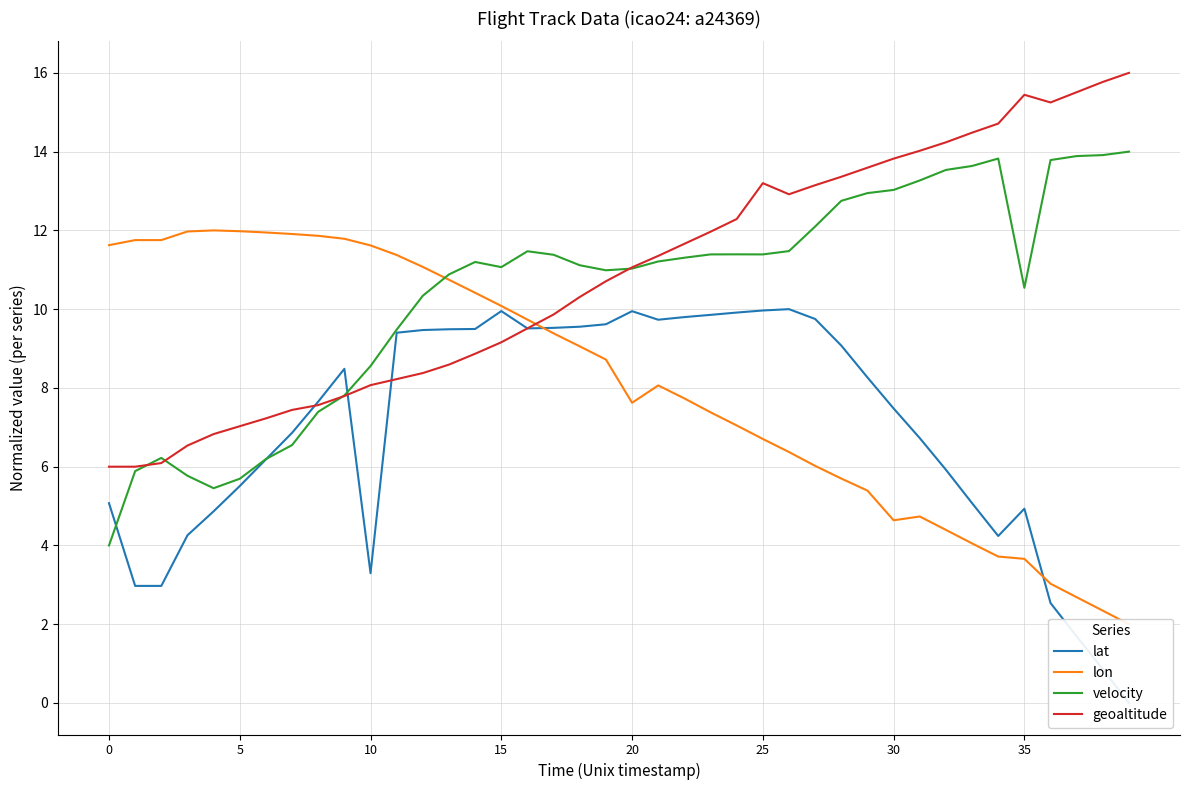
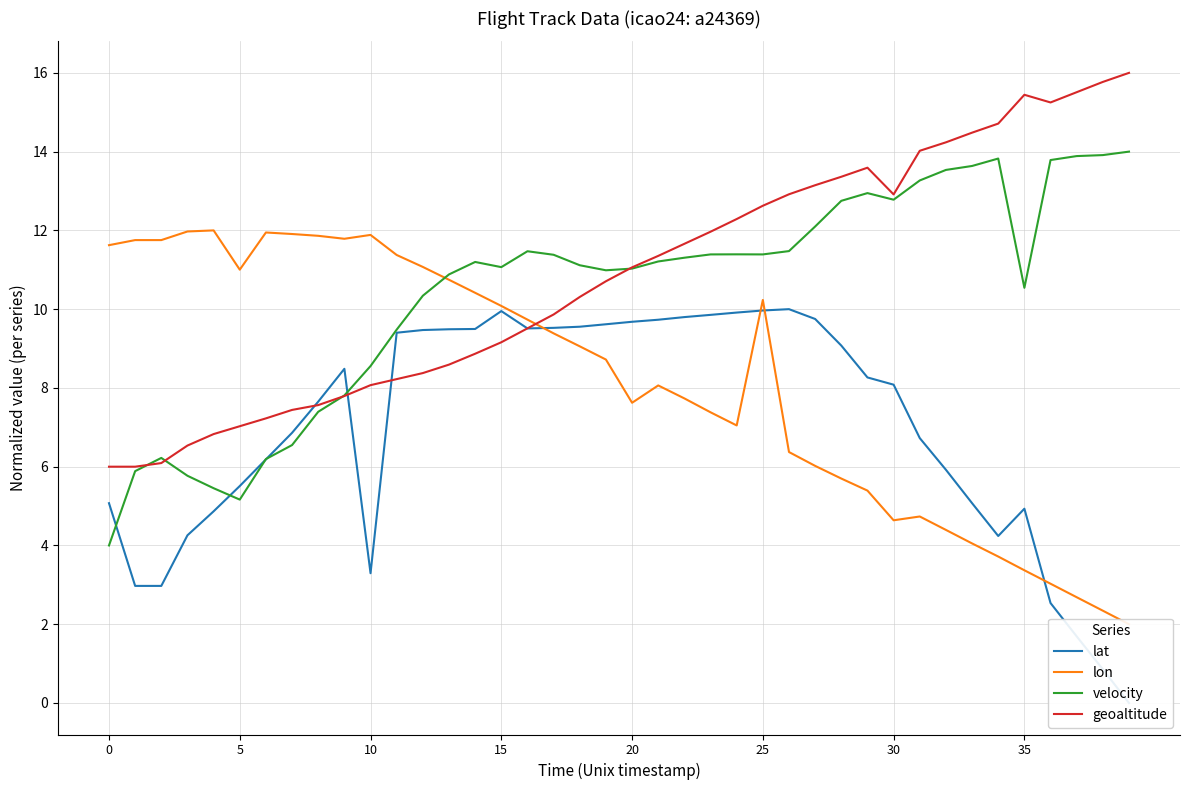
  {
    "lat": {
      "0": 5.1,
      "5": 5.5,
      "10": 3.3,
      "15": 10.0,
-     "20": 9.9,
+     "20": 9.7,
      "25": 10.0,
-     "30": 7.5,
+     "30": 8.1,
      "35": 4.9
    },
    "lon": {
      "0": 11.6,
-     "5": 12.0,
-     "10": 11.6,
+     "5": 11.0,
+     "10": 11.9,
      "15": 10.1,
      "20": 7.6,
-     "25": 6.7,
+     "25": 10.2,
      "30": 4.6,
-     "35": 3.7
+     "35": 3.4
    },
    "velocity": {
      "0": 4.0,
-     "5": 5.7,
+     "5": 5.2,
      "10": 8.6,
      "15": 11.1,
      "25": 11.4,
-     "30": 13.0,
+     "30": 12.8,
      "35": 10.5
    },
    "geoaltitude": {
      "0": 6.0,
      "5": 7.0,
      "10": 8.1,
      "15": 9.2,
-     "25": 13.2,
-     "30": 13.8,
+     "25": 12.6,
+     "30": 12.9,
      "35": 15.4
    }
  }
